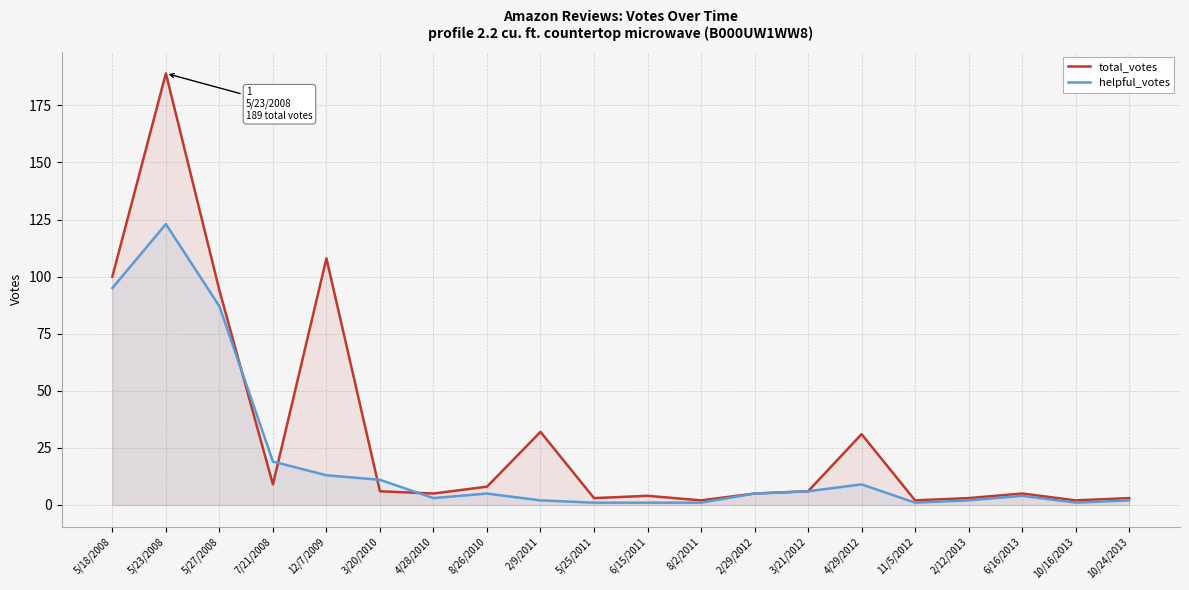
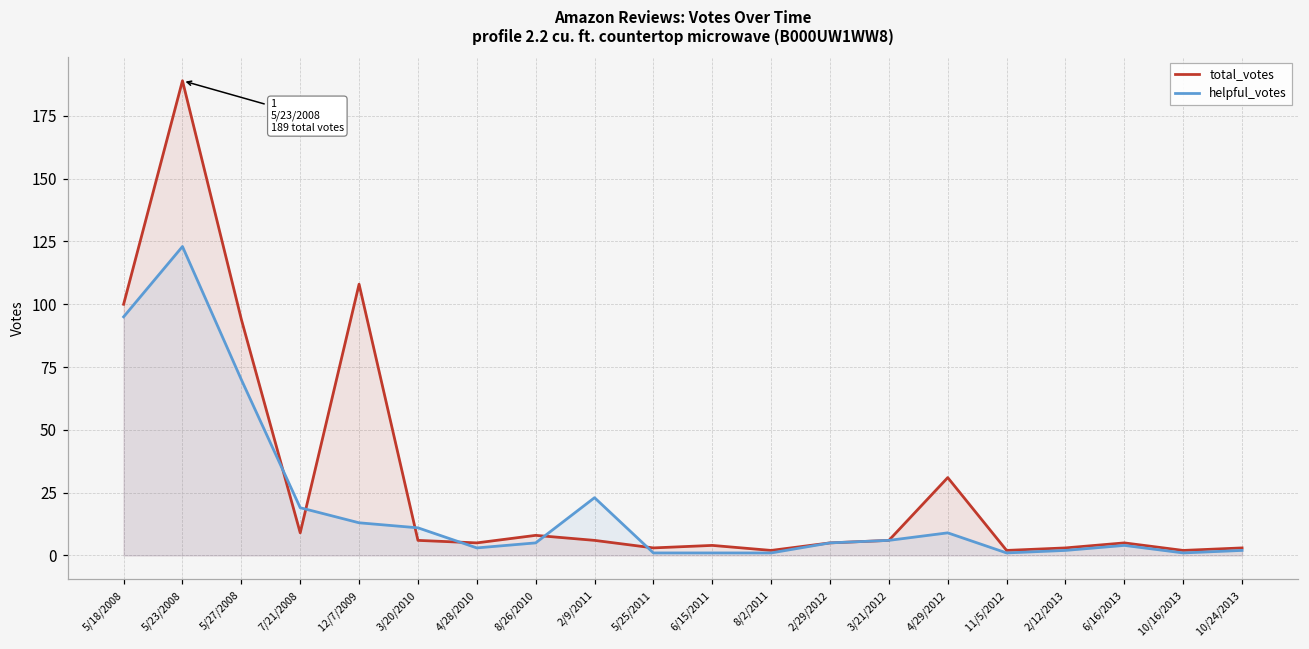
  {
    "total_votes": {
      "5/18/2008": 100,
      "5/27/2008": 94,
      "7/21/2008": 9,
      "12/7/2009": 108,
      "3/20/2010": 6,
      "4/28/2010": 5,
      "8/26/2010": 8,
-     "2/9/2011": 32,
+     "2/9/2011": 6,
      "5/25/2011": 3,
      "6/15/2011": 4,
      "4/29/2012": 31
    },
    "helpful_votes": {
      "5/18/2008": 95,
      "5/23/2008": 123,
-     "5/27/2008": 87,
+     "5/27/2008": 70,
      "7/21/2008": 19,
      "12/7/2009": 13,
      "3/20/2010": 11,
      "4/28/2010": 3,
      "8/26/2010": 5,
-     "2/9/2011": 2,
+     "2/9/2011": 23,
      "5/25/2011": 1,
      "6/15/2011": 1,
      "4/29/2012": 9
    }
  }
